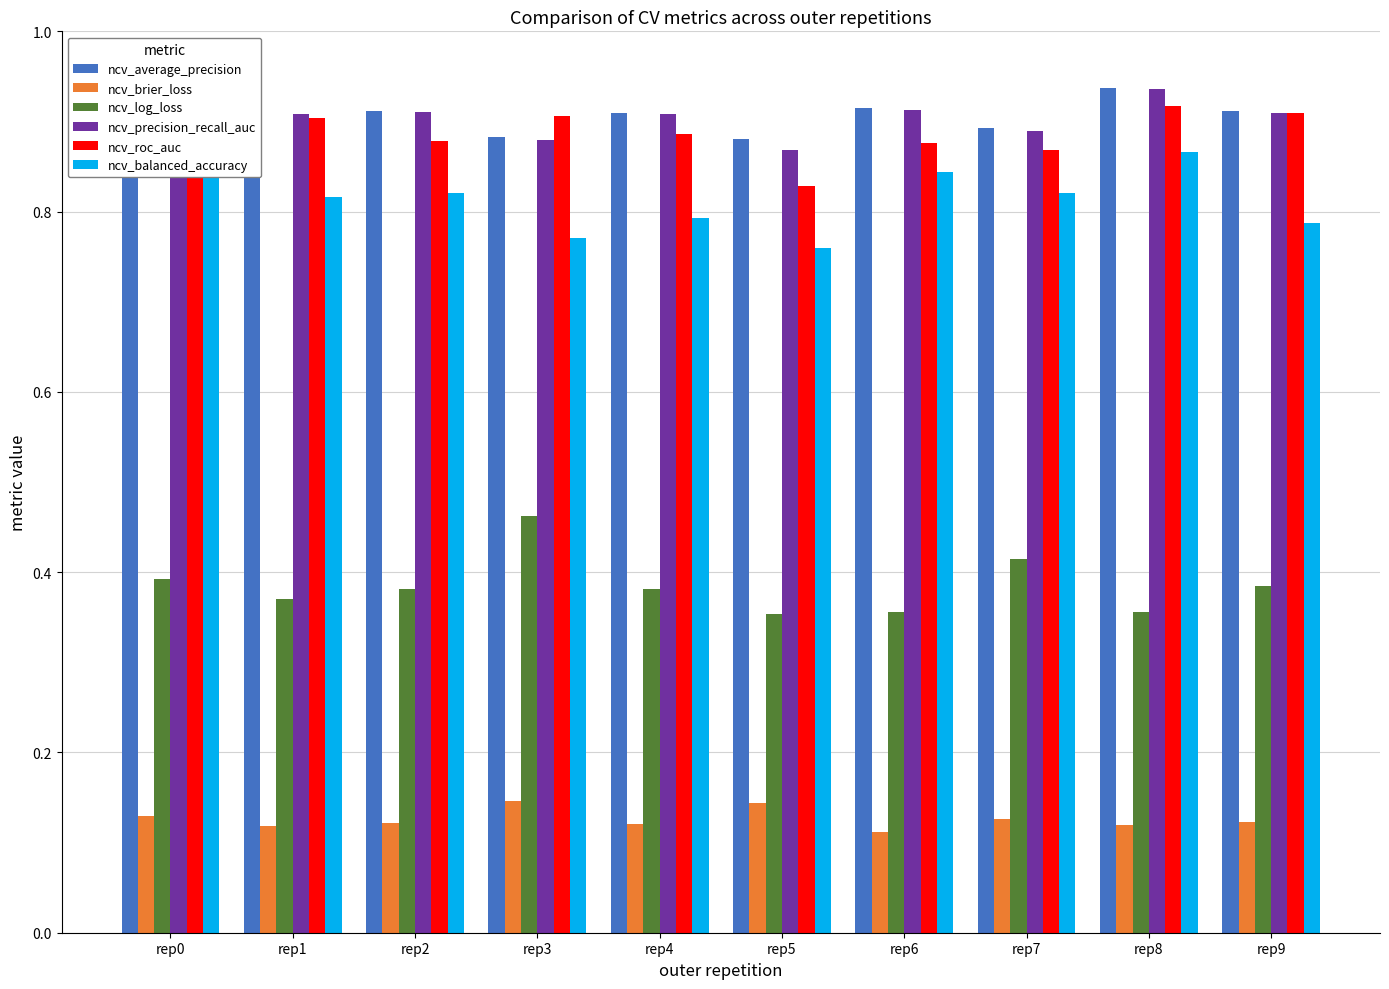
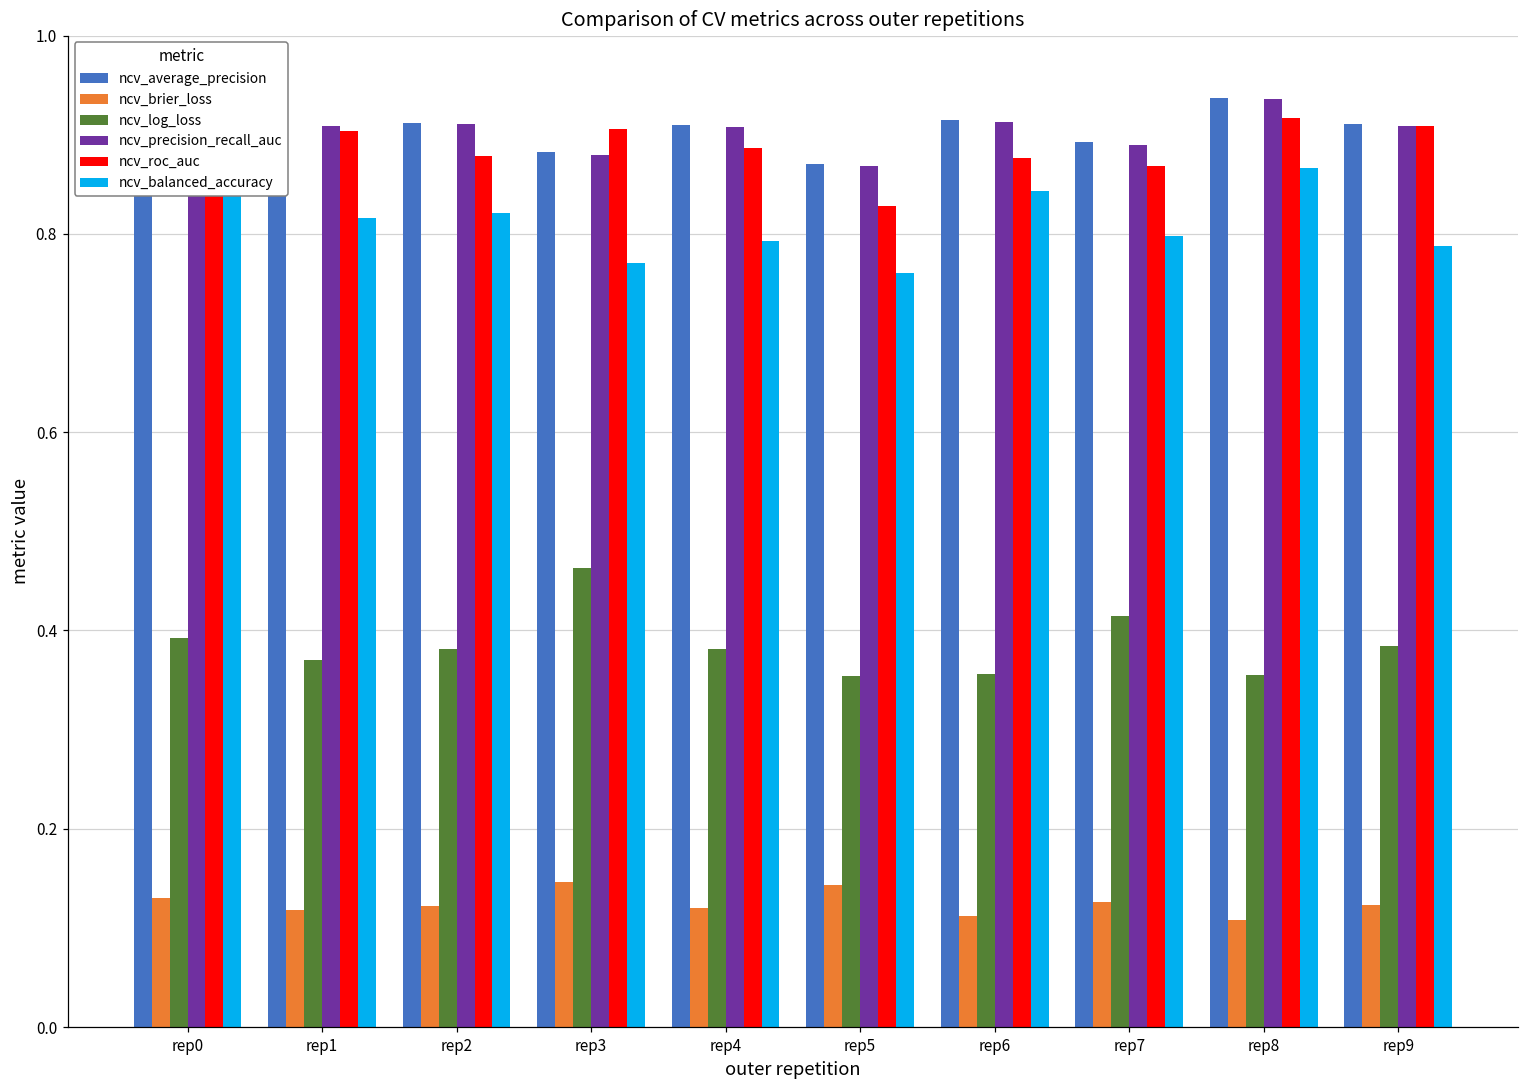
  {
    "ncv_average_precision": {
      "rep2": 0.91,
      "rep3": 0.88,
      "rep4": 0.91,
-     "rep5": 0.88,
+     "rep5": 0.87,
      "rep6": 0.91,
      "rep7": 0.89,
      "rep8": 0.94,
      "rep9": 0.91
    },
    "ncv_brier_loss": {
      "rep0": 0.13,
      "rep1": 0.12,
      "rep2": 0.12,
      "rep3": 0.15,
      "rep4": 0.12,
      "rep5": 0.14,
      "rep6": 0.11,
      "rep7": 0.13,
-     "rep8": 0.12,
+     "rep8": 0.11,
      "rep9": 0.12
    },
    "ncv_log_loss": {
      "rep0": 0.39,
      "rep1": 0.37,
      "rep2": 0.38,
      "rep3": 0.46,
      "rep4": 0.38,
      "rep5": 0.35,
      "rep6": 0.36,
      "rep7": 0.41,
      "rep8": 0.36,
      "rep9": 0.38
    },
    "ncv_precision_recall_auc": {
      "rep1": 0.91,
      "rep2": 0.91,
      "rep3": 0.88,
      "rep4": 0.91,
      "rep5": 0.87,
      "rep6": 0.91,
      "rep7": 0.89,
      "rep8": 0.94,
      "rep9": 0.91
    },
    "ncv_roc_auc": {
      "rep1": 0.90,
      "rep2": 0.88,
      "rep3": 0.91,
      "rep4": 0.89,
      "rep5": 0.83,
      "rep6": 0.88,
      "rep7": 0.87,
      "rep8": 0.92,
      "rep9": 0.91
    },
    "ncv_balanced_accuracy": {
      "rep1": 0.82,
      "rep2": 0.82,
      "rep3": 0.77,
      "rep4": 0.79,
      "rep5": 0.76,
      "rep6": 0.84,
-     "rep7": 0.82,
+     "rep7": 0.80,
      "rep8": 0.87,
      "rep9": 0.79
    }
  }
